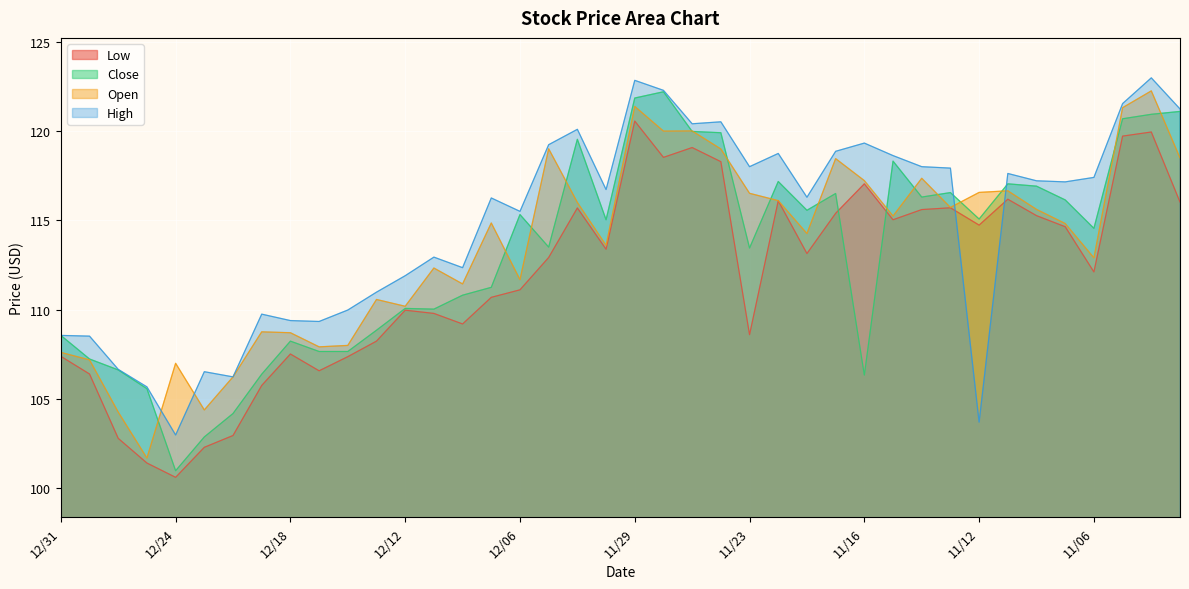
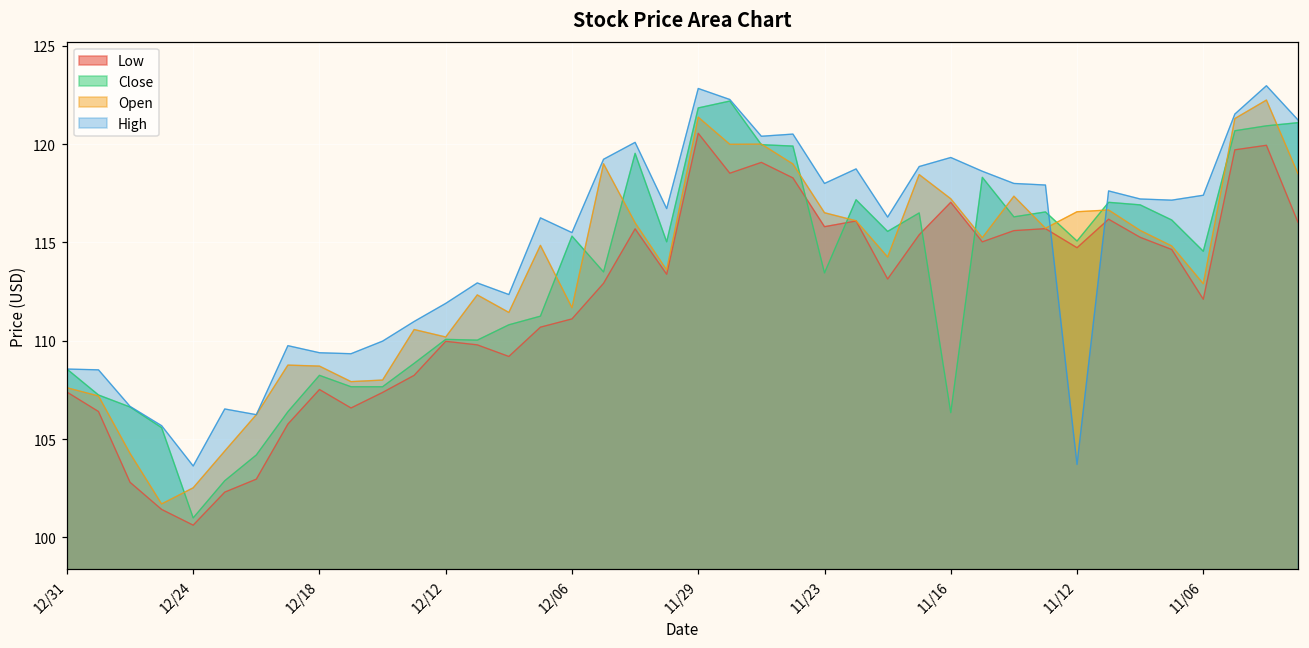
  {
    "Low": {
      "12/31": 107.4,
      "12/24": 100.6,
      "12/18": 107.5,
      "12/06": 111.1,
      "11/29": 120.6,
-     "11/23": 108.6,
+     "11/23": 115.8,
      "11/16": 117.0,
      "11/12": 114.7,
      "11/06": 112.1
    },
    "Close": {
      "12/24": 101.0,
      "12/18": 108.2,
      "12/06": 115.3,
      "11/29": 121.8,
      "11/23": 113.5,
      "11/16": 106.3,
      "11/12": 115.1,
      "11/06": 114.6
    },
    "Open": {
      "12/31": 107.6,
-     "12/24": 107.0,
+     "12/24": 102.5,
      "12/18": 108.7,
      "12/06": 111.7,
      "11/29": 121.4,
      "11/23": 116.5,
      "11/16": 117.2,
      "11/12": 116.6,
      "11/06": 112.9
    },
    "High": {
-     "12/24": 103.0,
+     "12/24": 103.6,
      "12/18": 109.4,
      "12/12": 111.9,
      "12/06": 115.5,
      "11/29": 122.8,
      "11/23": 118.0,
      "11/16": 119.3,
      "11/12": 103.7,
      "11/06": 117.4
    }
  }
